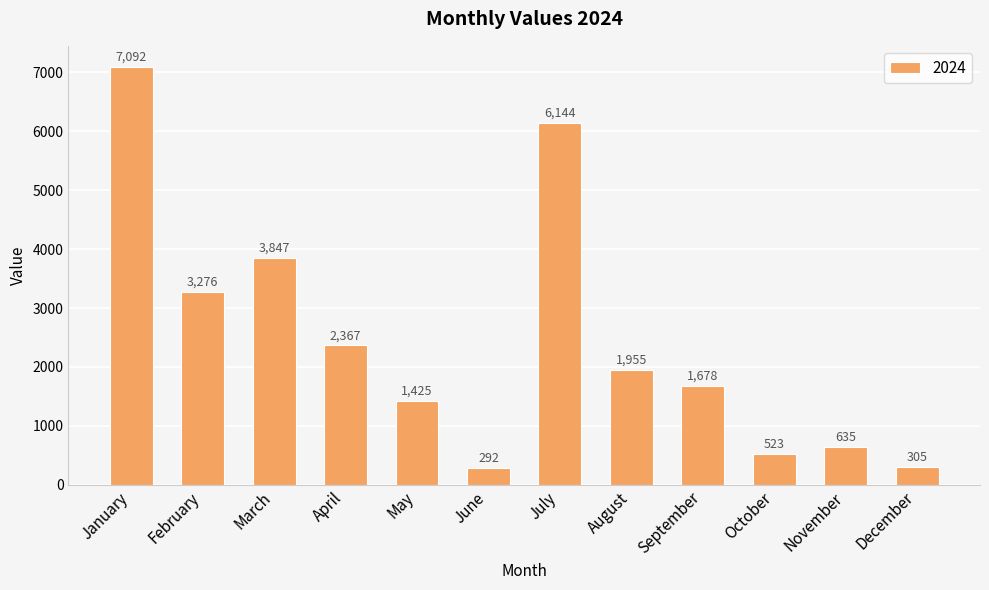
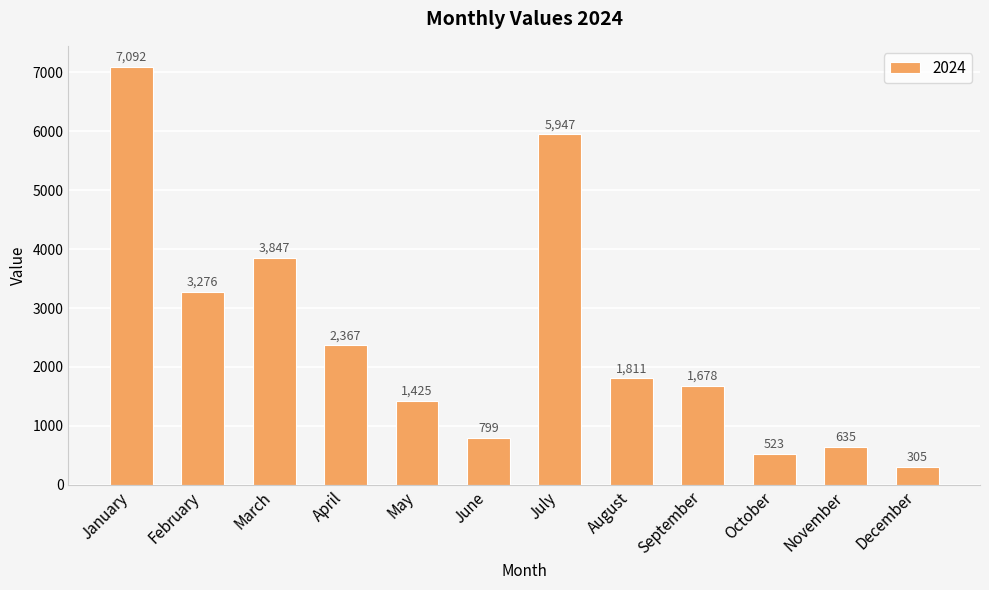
  {
    "January": "7,092",
    "February": "3,276",
    "March": "3,847",
    "April": "2,367",
    "May": "1,425",
-   "June": "292",
-   "July": "6,144",
-   "August": "1,955",
+   "June": "799",
+   "July": "5,947",
+   "August": "1,811",
    "September": "1,678",
    "October": "523",
    "November": "635",
    "December": "305"
  }
